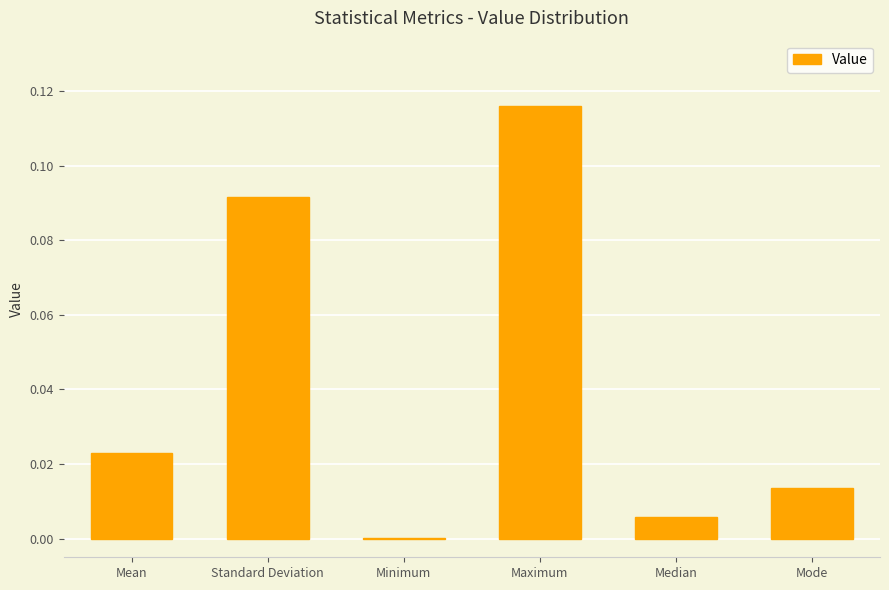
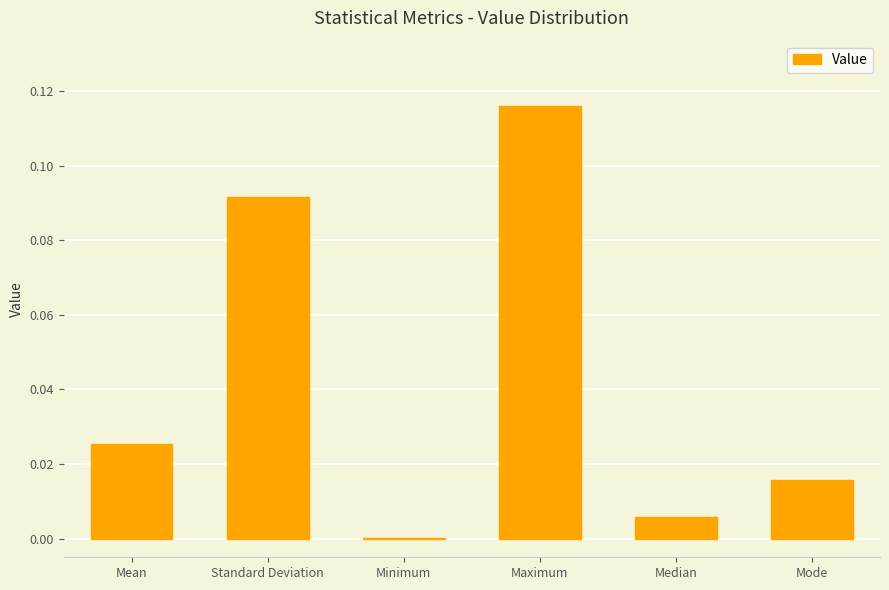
  {
-   "Mean": 0.023,
+   "Mean": 0.026,
    "Standard Deviation": 0.091,
    "Maximum": 0.116,
    "Median": 0.006,
-   "Mode": 0.014
+   "Mode": 0.016
  }
